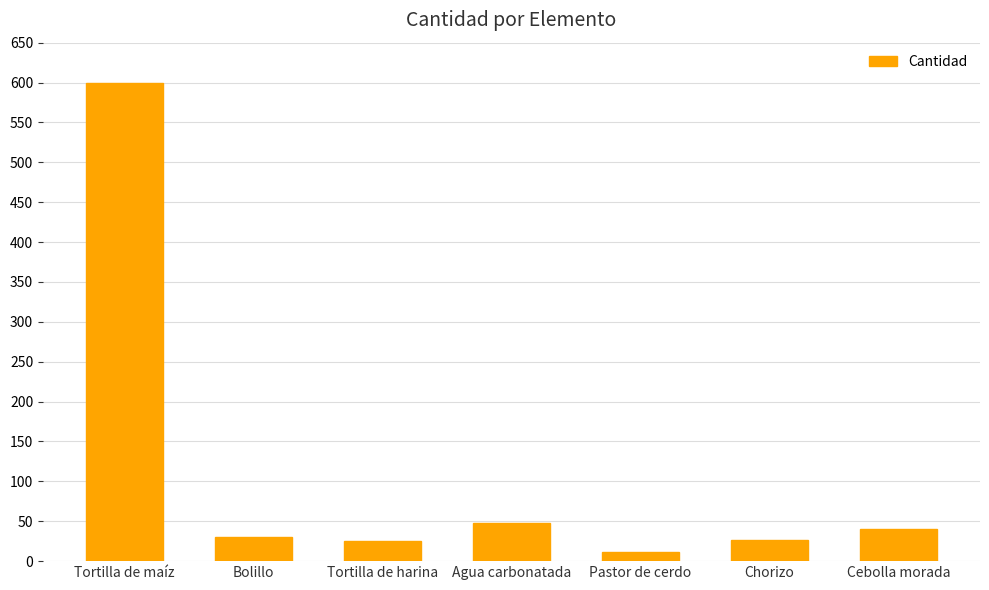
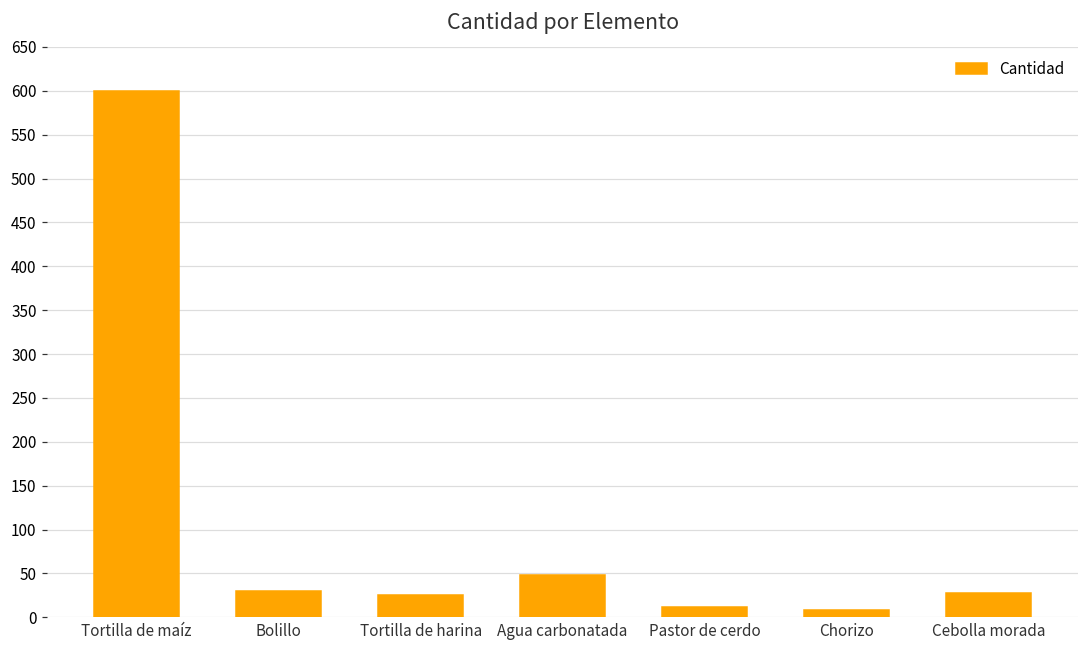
  {
    "Tortilla de maíz": 600,
    "Bolillo": 30,
    "Tortilla de harina": 30,
    "Agua carbonatada": 50,
    "Pastor de cerdo": 10,
-   "Chorizo": 30,
-   "Cebolla morada": 40
+   "Chorizo": 10,
+   "Cebolla morada": 30
  }
